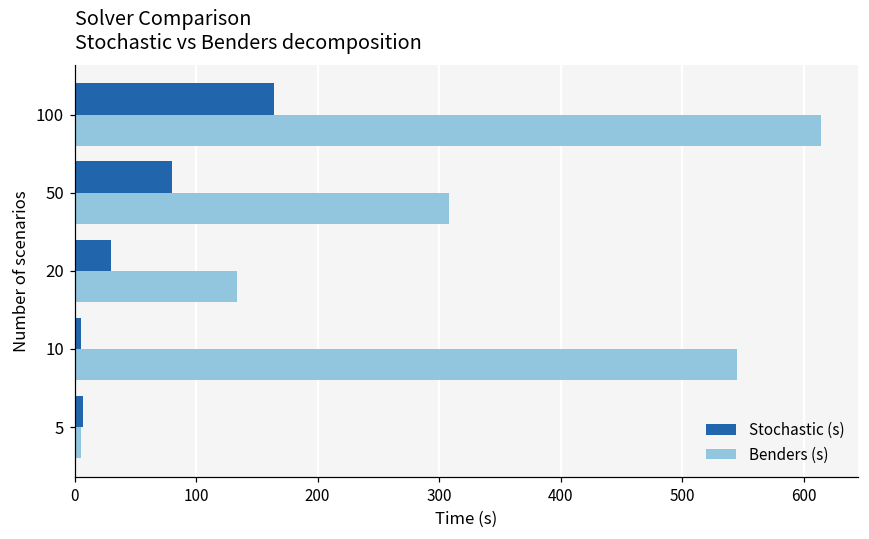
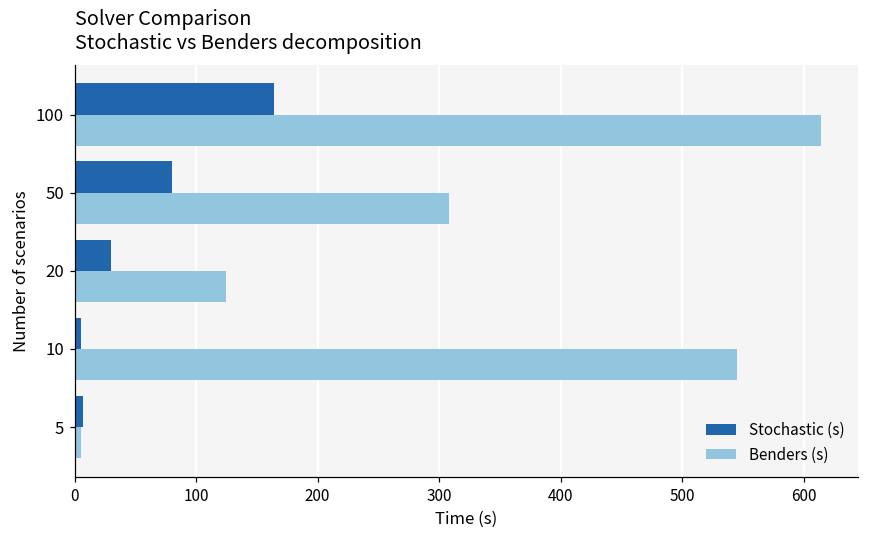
  {
    "Stochastic (s)": {
      "100": 164,
      "50": 80,
      "20": 30,
      "10": 5,
      "5": 7
    },
    "Benders (s)": {
      "100": 614,
      "50": 308,
-     "20": 134,
+     "20": 125,
      "10": 545,
      "5": 5
    }
  }
